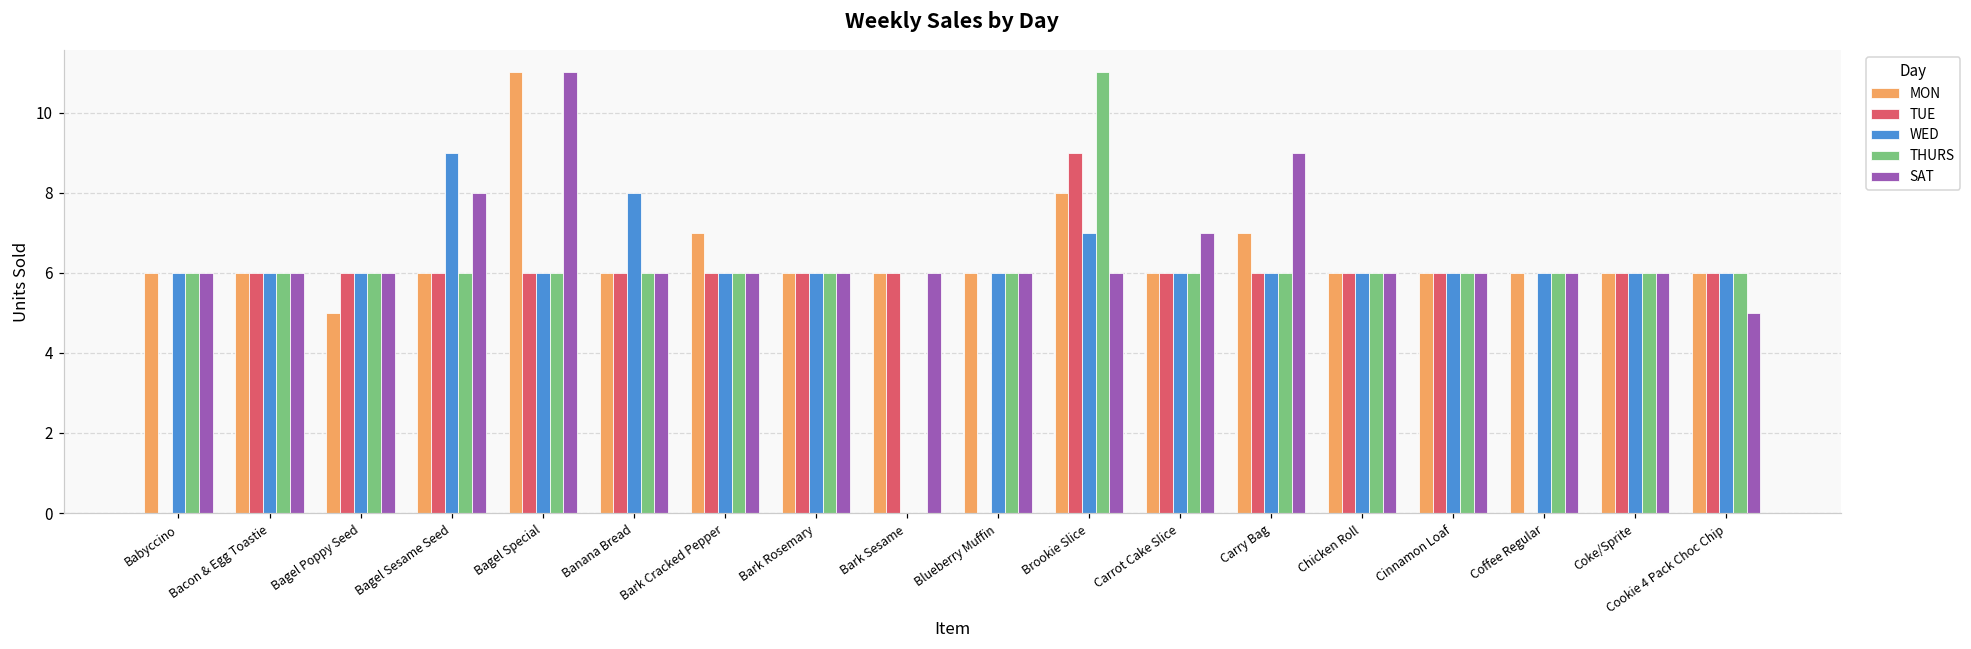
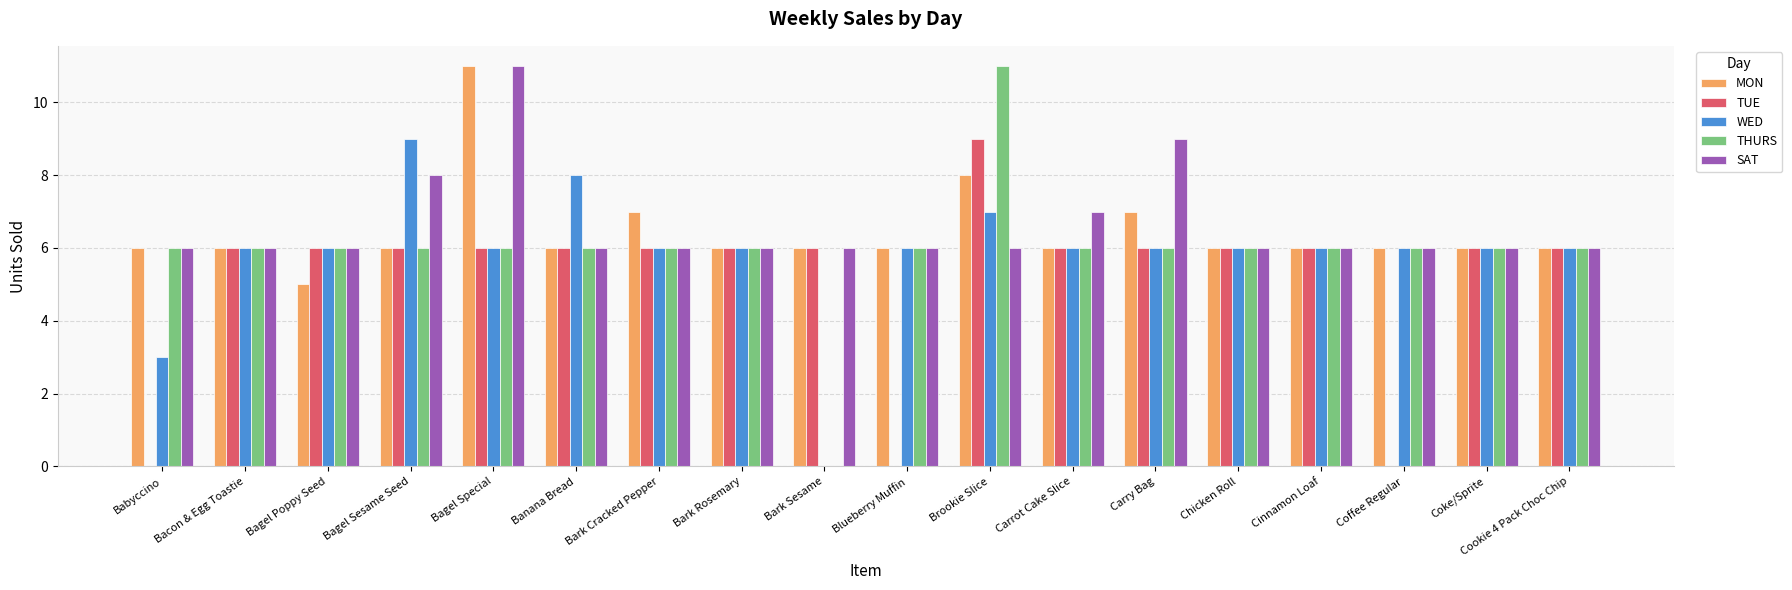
  {
    "MON": {
      "Babyccino": 6,
      "Bacon & Egg Toastie": 6,
      "Bagel Poppy Seed": 5,
      "Bagel Sesame Seed": 6,
      "Bagel Special": 11,
      "Banana Bread": 6,
      "Bark Cracked Pepper": 7,
      "Bark Rosemary": 6,
      "Bark Sesame": 6,
      "Blueberry Muffin": 6,
      "Brookie Slice": 8,
      "Carrot Cake Slice": 6,
      "Carry Bag": 7,
      "Chicken Roll": 6,
      "Cinnamon Loaf": 6,
      "Coffee Regular": 6,
      "Coke/Sprite": 6,
      "Cookie 4 Pack Choc Chip": 6
    },
    "TUE": {
      "Babyccino": 0,
      "Bacon & Egg Toastie": 6,
      "Bagel Poppy Seed": 6,
      "Bagel Sesame Seed": 6,
      "Bagel Special": 6,
      "Banana Bread": 6,
      "Bark Cracked Pepper": 6,
      "Bark Rosemary": 6,
      "Bark Sesame": 6,
      "Blueberry Muffin": 0,
      "Brookie Slice": 9,
      "Carrot Cake Slice": 6,
      "Carry Bag": 6,
      "Chicken Roll": 6,
      "Cinnamon Loaf": 6,
      "Coffee Regular": 0,
      "Coke/Sprite": 6,
      "Cookie 4 Pack Choc Chip": 6
    },
    "WED": {
-     "Babyccino": 6,
+     "Babyccino": 3,
      "Bacon & Egg Toastie": 6,
      "Bagel Poppy Seed": 6,
      "Bagel Sesame Seed": 9,
      "Bagel Special": 6,
      "Banana Bread": 8,
      "Bark Cracked Pepper": 6,
      "Bark Rosemary": 6,
      "Bark Sesame": 0,
      "Blueberry Muffin": 6,
      "Brookie Slice": 7,
      "Carrot Cake Slice": 6,
      "Carry Bag": 6,
      "Chicken Roll": 6,
      "Cinnamon Loaf": 6,
      "Coffee Regular": 6,
      "Coke/Sprite": 6,
      "Cookie 4 Pack Choc Chip": 6
    },
    "THURS": {
      "Babyccino": 6,
      "Bacon & Egg Toastie": 6,
      "Bagel Poppy Seed": 6,
      "Bagel Sesame Seed": 6,
      "Bagel Special": 6,
      "Banana Bread": 6,
      "Bark Cracked Pepper": 6,
      "Bark Rosemary": 6,
      "Bark Sesame": 0,
      "Blueberry Muffin": 6,
      "Brookie Slice": 11,
      "Carrot Cake Slice": 6,
      "Carry Bag": 6,
      "Chicken Roll": 6,
      "Cinnamon Loaf": 6,
      "Coffee Regular": 6,
      "Coke/Sprite": 6,
      "Cookie 4 Pack Choc Chip": 6
    },
    "SAT": {
      "Babyccino": 6,
      "Bacon & Egg Toastie": 6,
      "Bagel Poppy Seed": 6,
      "Bagel Sesame Seed": 8,
      "Bagel Special": 11,
      "Banana Bread": 6,
      "Bark Cracked Pepper": 6,
      "Bark Rosemary": 6,
      "Bark Sesame": 6,
      "Blueberry Muffin": 6,
      "Brookie Slice": 6,
      "Carrot Cake Slice": 7,
      "Carry Bag": 9,
      "Chicken Roll": 6,
      "Cinnamon Loaf": 6,
      "Coffee Regular": 6,
      "Coke/Sprite": 6,
-     "Cookie 4 Pack Choc Chip": 5
+     "Cookie 4 Pack Choc Chip": 6
    }
  }
